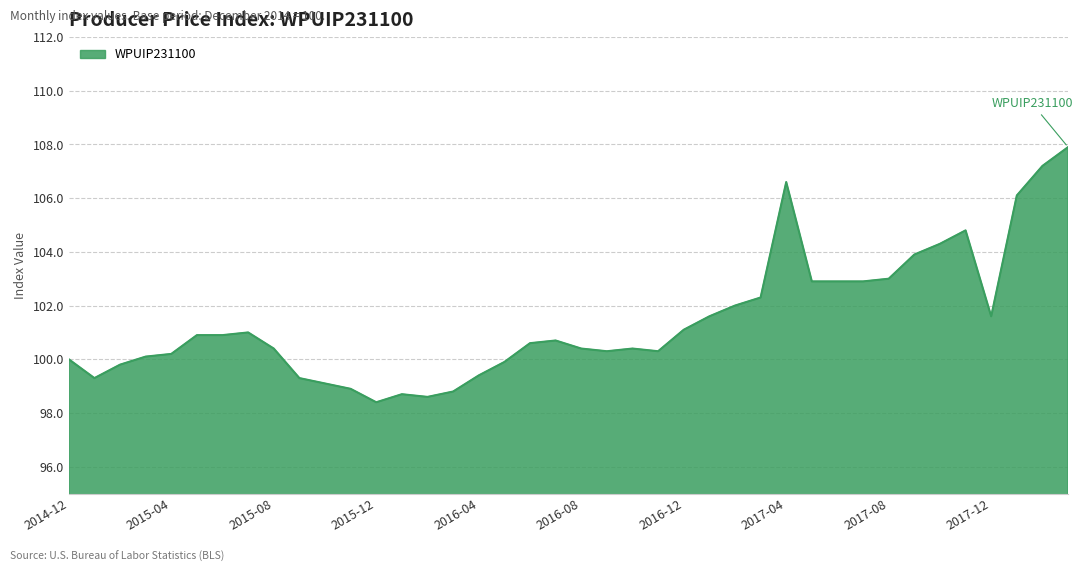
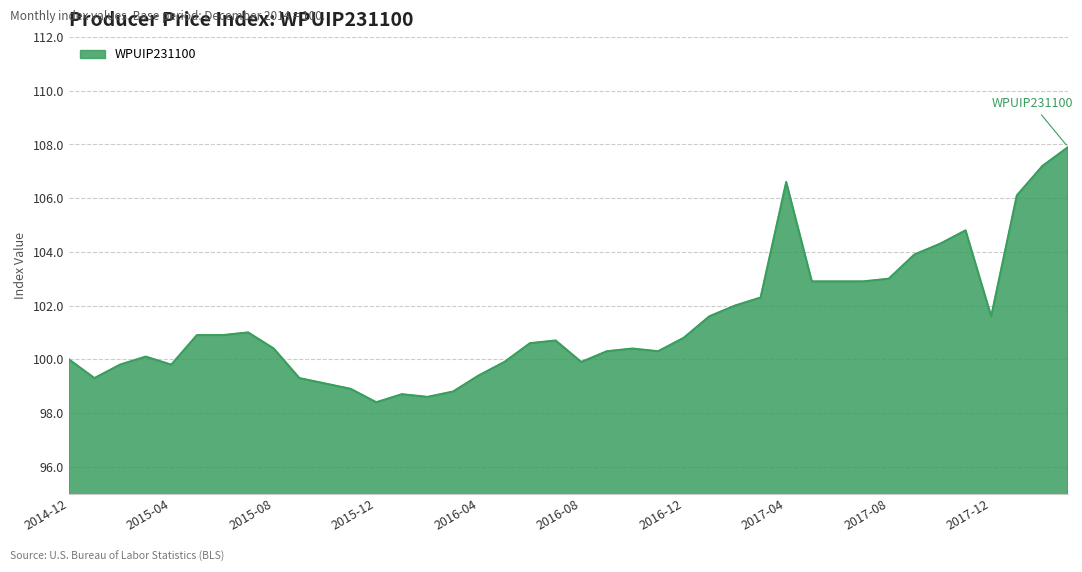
  {
    "2014-12": 100.0,
-   "2015-04": 100.2,
+   "2015-04": 99.8,
    "2015-08": 100.4,
    "2015-12": 98.4,
    "2016-04": 99.4,
-   "2016-08": 100.4,
-   "2016-12": 101.1,
+   "2016-08": 99.9,
+   "2016-12": 100.8,
    "2017-04": 106.6,
    "2017-08": 103.0,
    "2017-12": 101.6
  }
